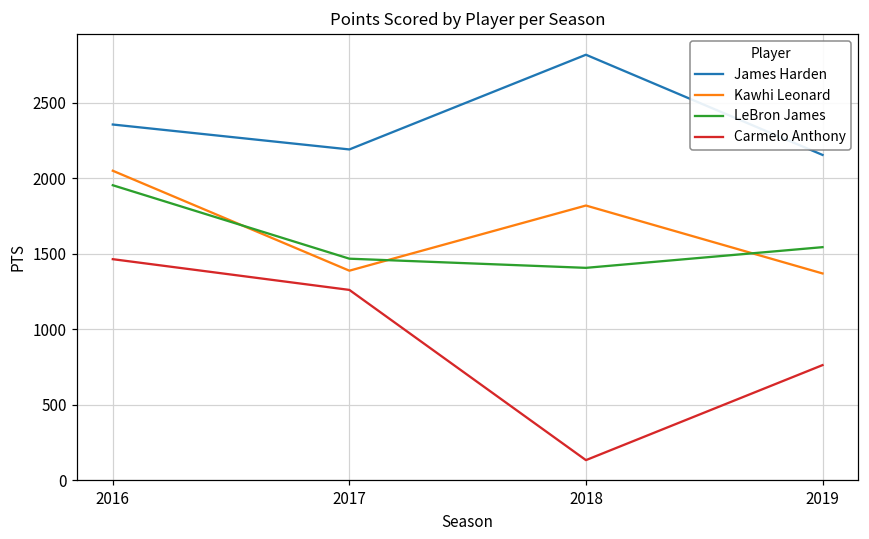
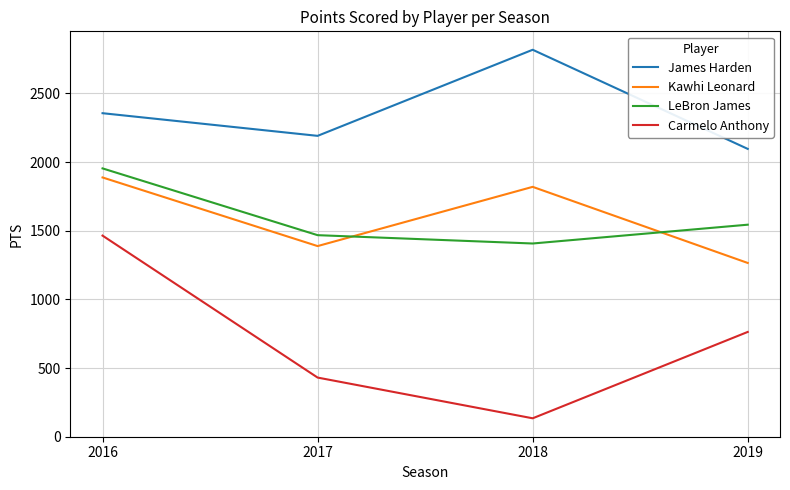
  {
    "James Harden": {
      "2016": 2360,
      "2017": 2190,
      "2018": 2820,
-     "2019": 2150
+     "2019": 2100
    },
    "Kawhi Leonard": {
-     "2016": 2050,
+     "2016": 1890,
      "2017": 1390,
      "2018": 1820,
-     "2019": 1370
+     "2019": 1270
    },
    "LeBron James": {
      "2016": 1950,
      "2017": 1470,
      "2018": 1410,
      "2019": 1540
    },
    "Carmelo Anthony": {
      "2016": 1460,
-     "2017": 1260,
+     "2017": 430,
      "2018": 130,
      "2019": 760
    }
  }
